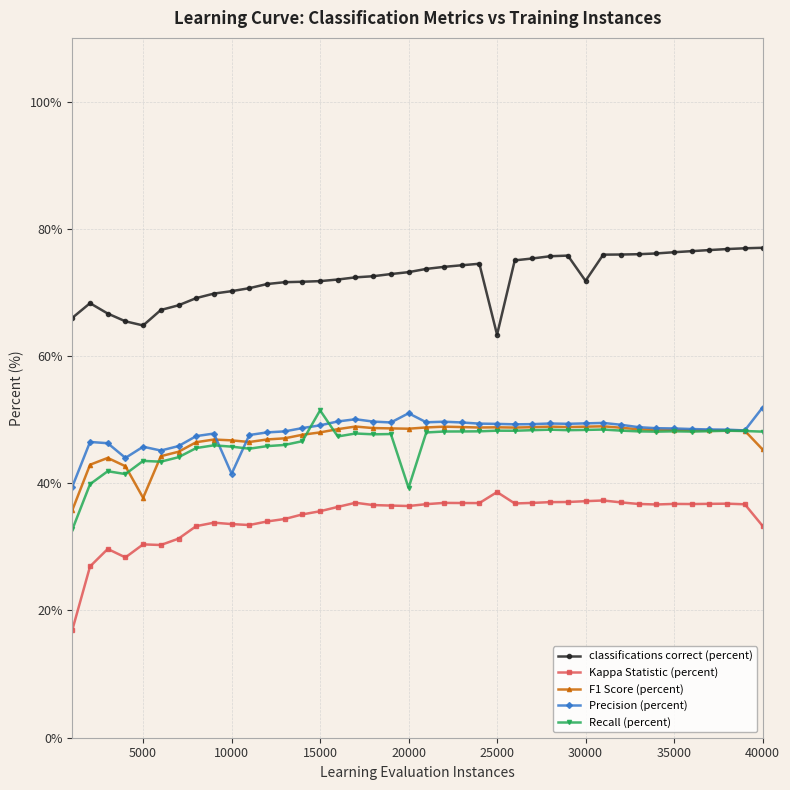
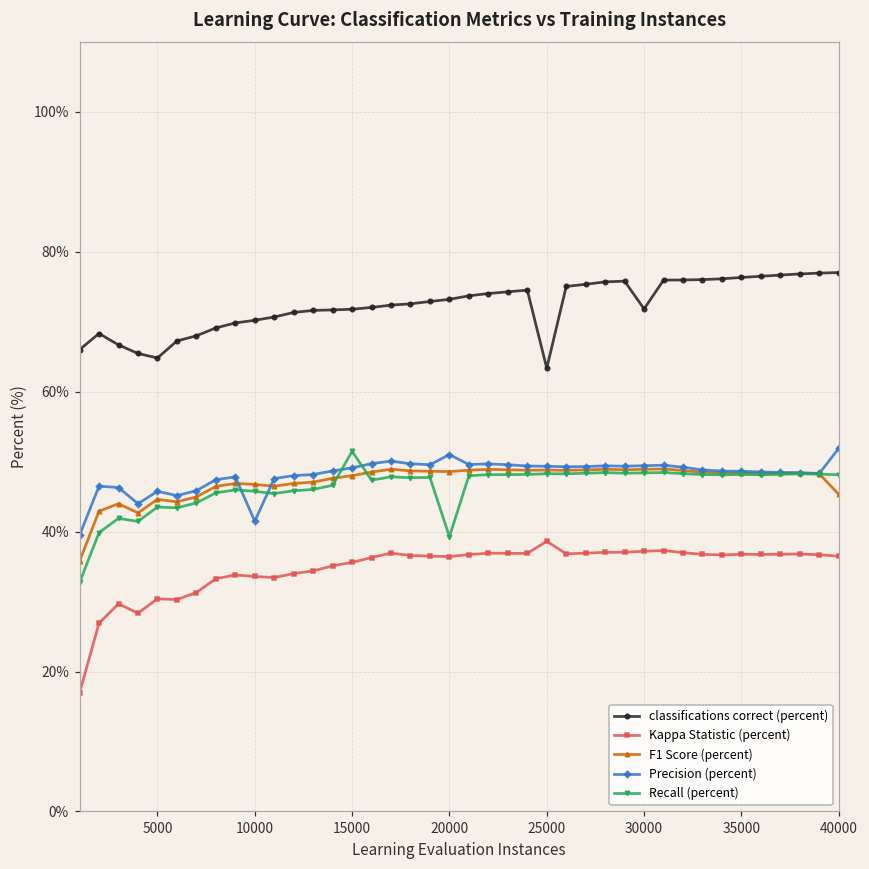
  {
    "classifications correct (percent)": {
      "5000": "65%",
      "10000": "70%",
      "15000": "72%",
      "20000": "73%",
      "25000": "63%",
      "30000": "72%",
      "35000": "76%",
      "40000": "77%"
    },
    "Kappa Statistic (percent)": {
      "5000": "30%",
      "10000": "34%",
      "15000": "36%",
      "20000": "36%",
      "25000": "39%",
      "30000": "37%",
      "35000": "37%",
-     "40000": "33%"
+     "40000": "36%"
    },
    "F1 Score (percent)": {
-     "5000": "38%",
+     "5000": "45%",
      "10000": "47%",
      "15000": "48%",
      "20000": "49%",
      "25000": "49%",
      "30000": "49%",
      "40000": "45%"
    },
    "Precision (percent)": {
      "5000": "46%",
      "10000": "41%",
      "15000": "49%",
      "20000": "51%",
      "25000": "49%",
      "30000": "49%",
      "40000": "52%"
    },
    "Recall (percent)": {
      "5000": "44%",
      "10000": "46%",
      "15000": "51%",
      "20000": "39%",
      "25000": "48%",
      "30000": "48%",
      "40000": "48%"
    }
  }
